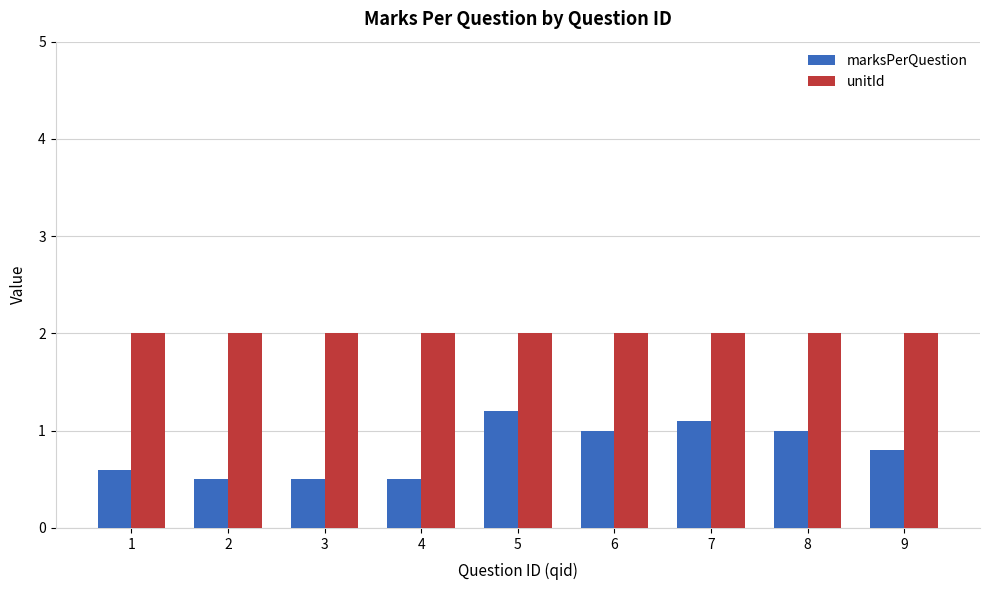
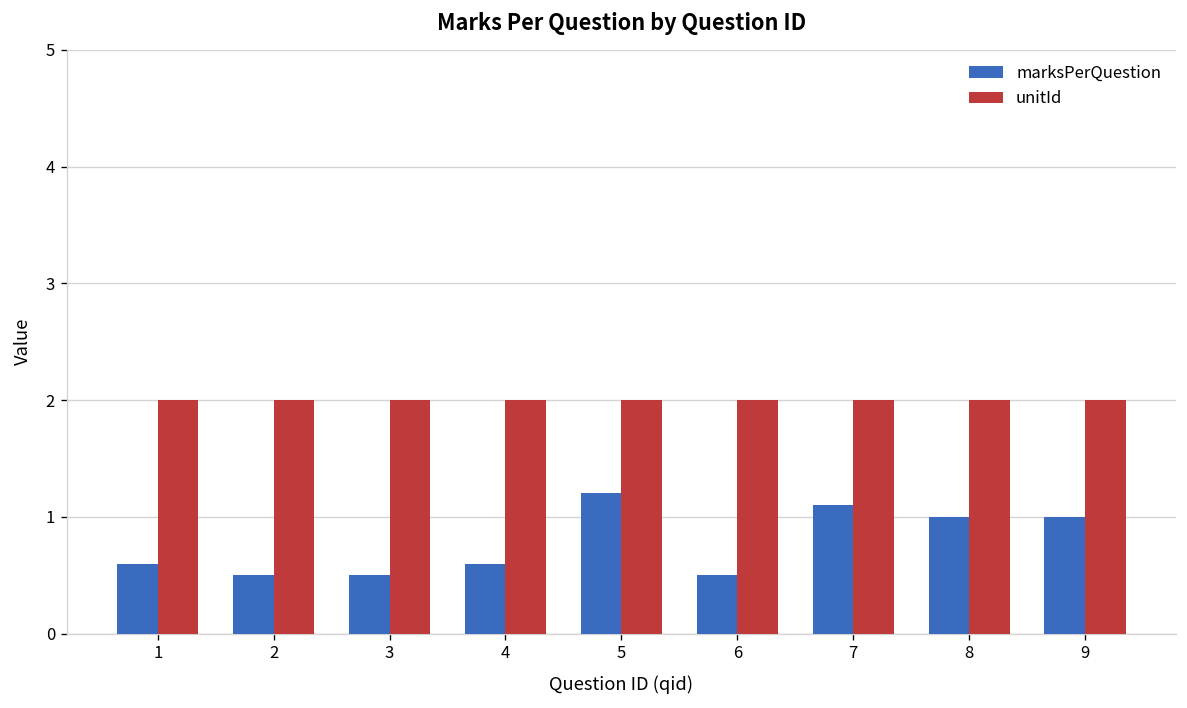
  {
    "marksPerQuestion": {
      "1": 0.6,
      "2": 0.5,
      "3": 0.5,
-     "4": 0.5,
+     "4": 0.6,
      "5": 1.2,
-     "6": 1.0,
+     "6": 0.5,
      "7": 1.1,
      "8": 1.0,
-     "9": 0.8
+     "9": 1.0
    },
    "unitId": {
      "1": 2.0,
      "2": 2.0,
      "3": 2.0,
      "4": 2.0,
      "5": 2.0,
      "6": 2.0,
      "7": 2.0,
      "8": 2.0,
      "9": 2.0
    }
  }
